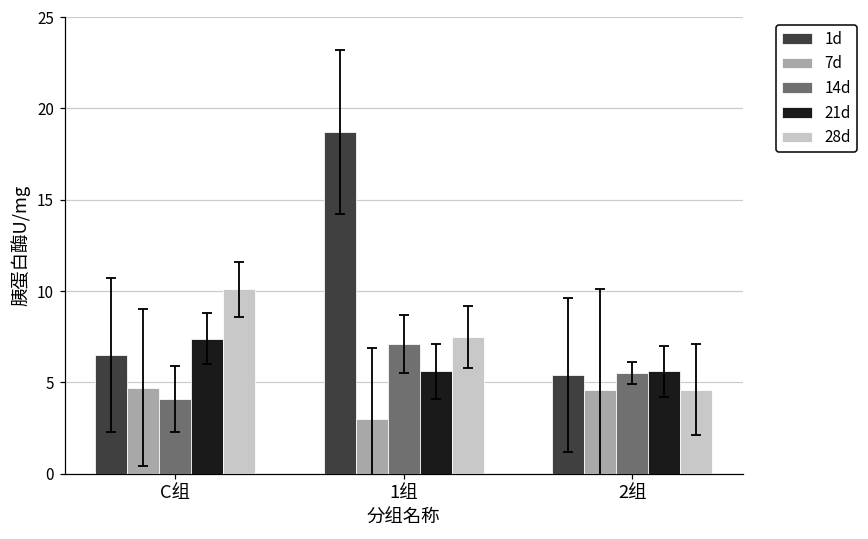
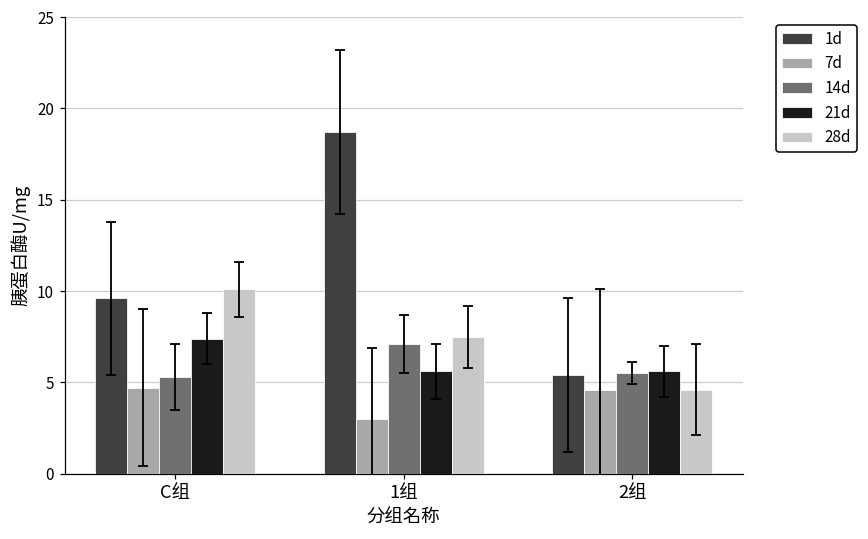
  {
    "1d": {
-     "C组": 6.5,
+     "C组": 9.6,
      "1组": 18.7,
      "2组": 5.4
    },
    "14d": {
-     "C组": 4.1,
+     "C组": 5.3,
      "1组": 7.1,
      "2组": 5.5
    },
    "21d": {
      "C组": 7.4,
      "1组": 5.6,
      "2组": 5.6
    }
  }
